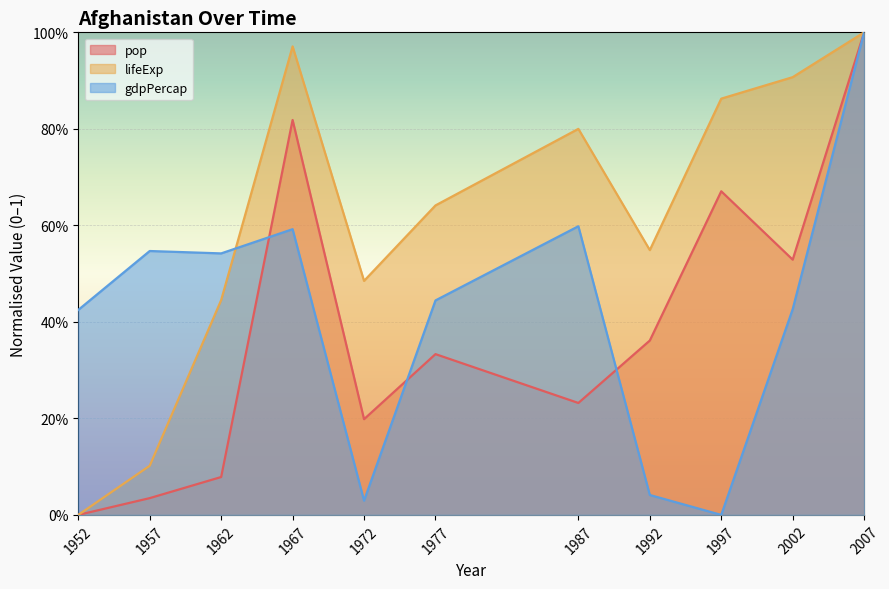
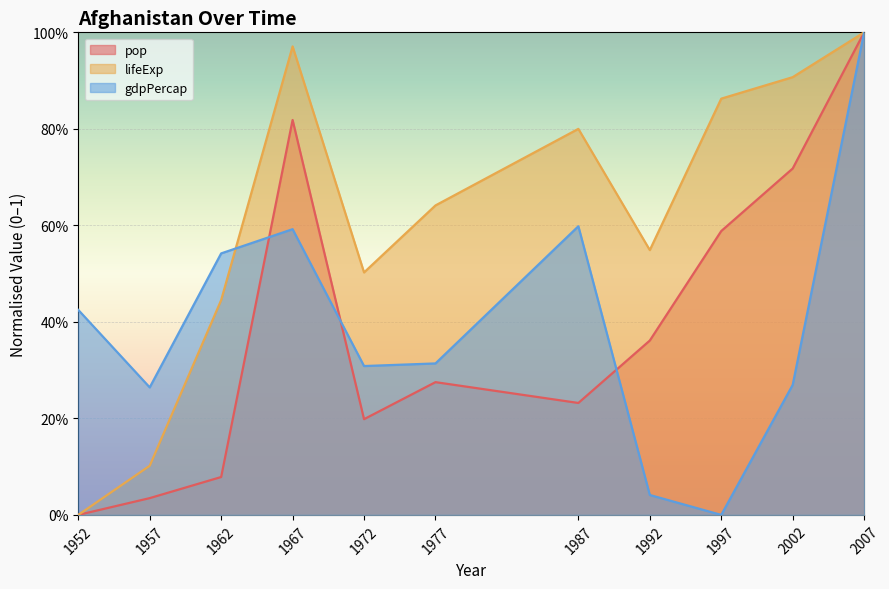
  {
    "pop": {
      "1957": "3%",
      "1962": "8%",
      "1967": "82%",
      "1972": "20%",
-     "1977": "33%",
+     "1977": "28%",
      "1987": "23%",
      "1992": "36%",
-     "1997": "67%",
-     "2002": "53%"
+     "1997": "59%",
+     "2002": "72%"
    },
    "lifeExp": {
      "1957": "10%",
      "1962": "45%",
      "1967": "97%",
-     "1972": "48%",
+     "1972": "50%",
      "1977": "64%",
      "1987": "80%",
      "1992": "55%",
      "1997": "86%",
      "2002": "91%"
    },
    "gdpPercap": {
      "1952": "42%",
-     "1957": "55%",
+     "1957": "26%",
      "1962": "54%",
      "1967": "59%",
-     "1972": "3%",
-     "1977": "44%",
+     "1972": "31%",
+     "1977": "31%",
      "1987": "60%",
      "1992": "4%",
      "1997": "0%",
-     "2002": "43%"
+     "2002": "27%"
    }
  }
